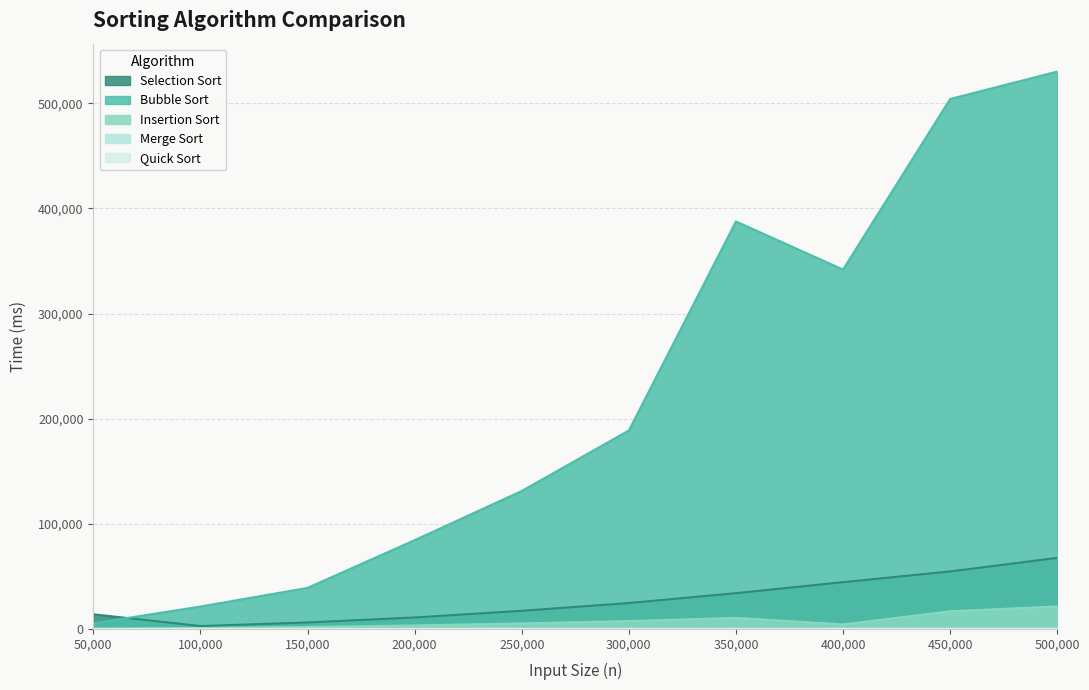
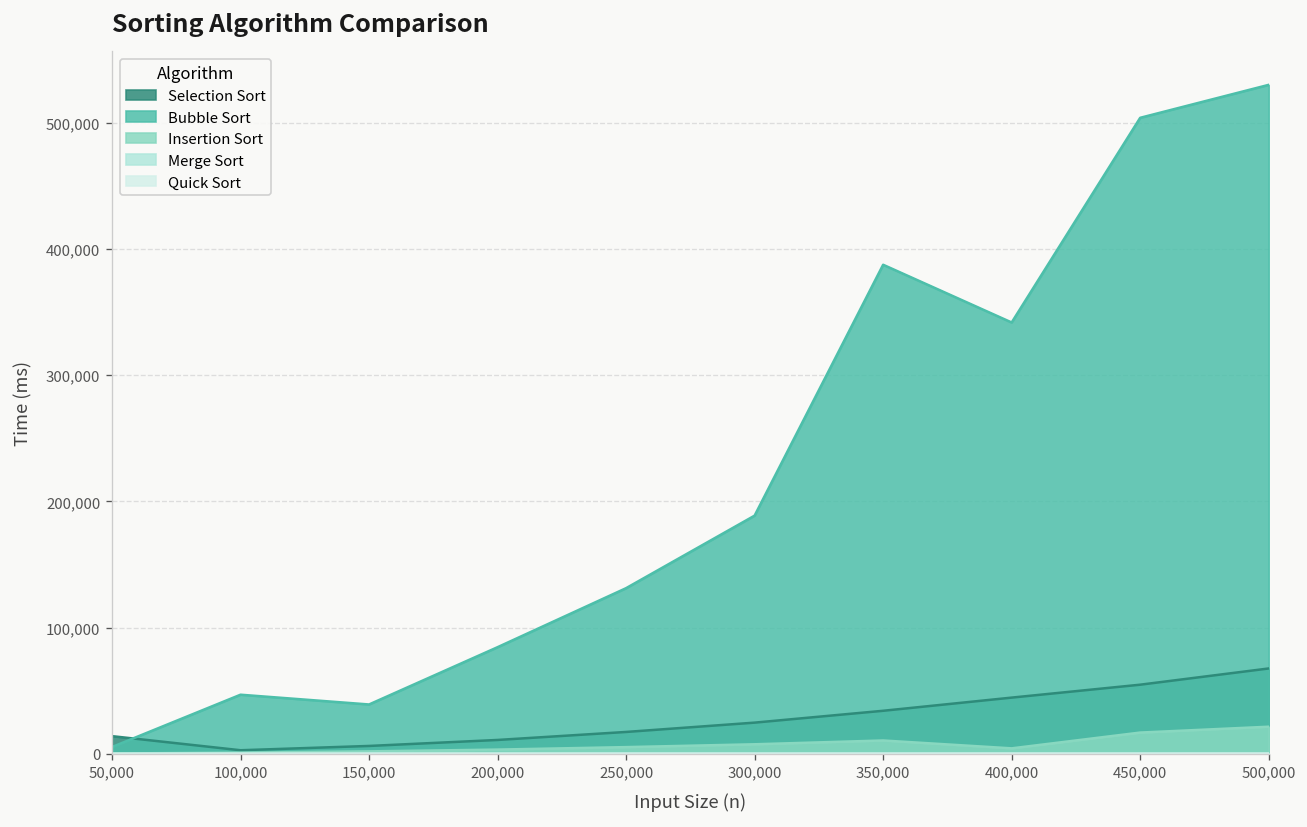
  {
    "Selection Sort": {
      "50,000": "14,000",
      "150,000": "6,000",
      "200,000": "11,000",
      "250,000": "17,000",
      "300,000": "25,000",
      "350,000": "34,000",
      "400,000": "44,000",
      "450,000": "55,000",
      "500,000": "68,000"
    },
    "Bubble Sort": {
      "50,000": "5,000",
-     "100,000": "21,000",
+     "100,000": "47,000",
      "150,000": "39,000",
      "200,000": "84,000",
      "250,000": "131,000",
      "300,000": "189,000",
      "350,000": "388,000",
      "400,000": "342,000",
      "450,000": "504,000",
      "500,000": "530,000"
    },
    "Insertion Sort": {
      "200,000": "3,000",
      "250,000": "5,000",
      "300,000": "7,000",
      "350,000": "11,000",
      "400,000": "4,000",
      "450,000": "17,000",
      "500,000": "21,000"
    },
    "Quick Sort": {
      "200,000": "0",
      "250,000": "0",
      "300,000": "0",
      "350,000": "0",
      "400,000": "0",
      "450,000": "0",
      "500,000": "0"
    }
  }
